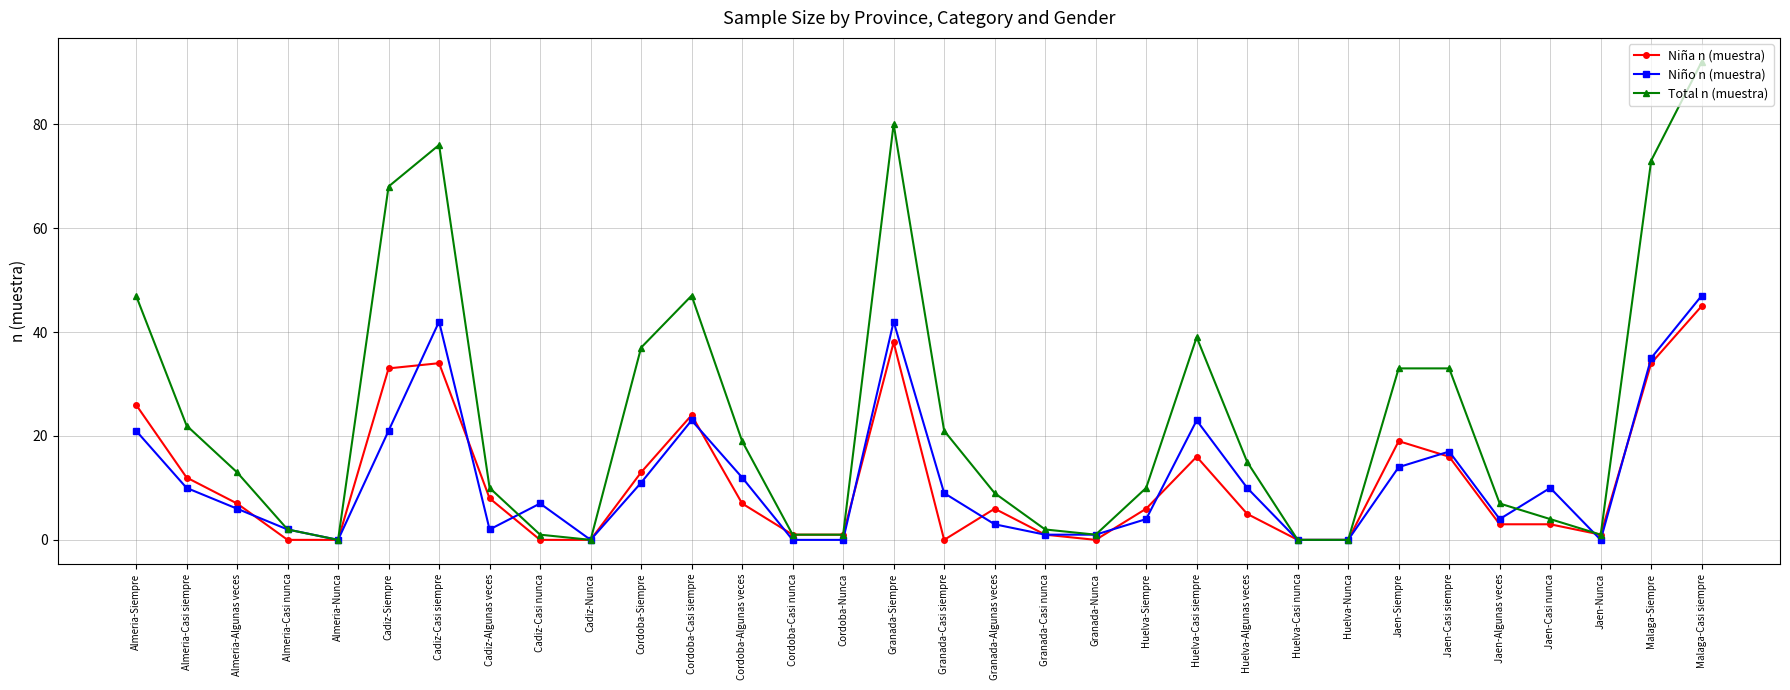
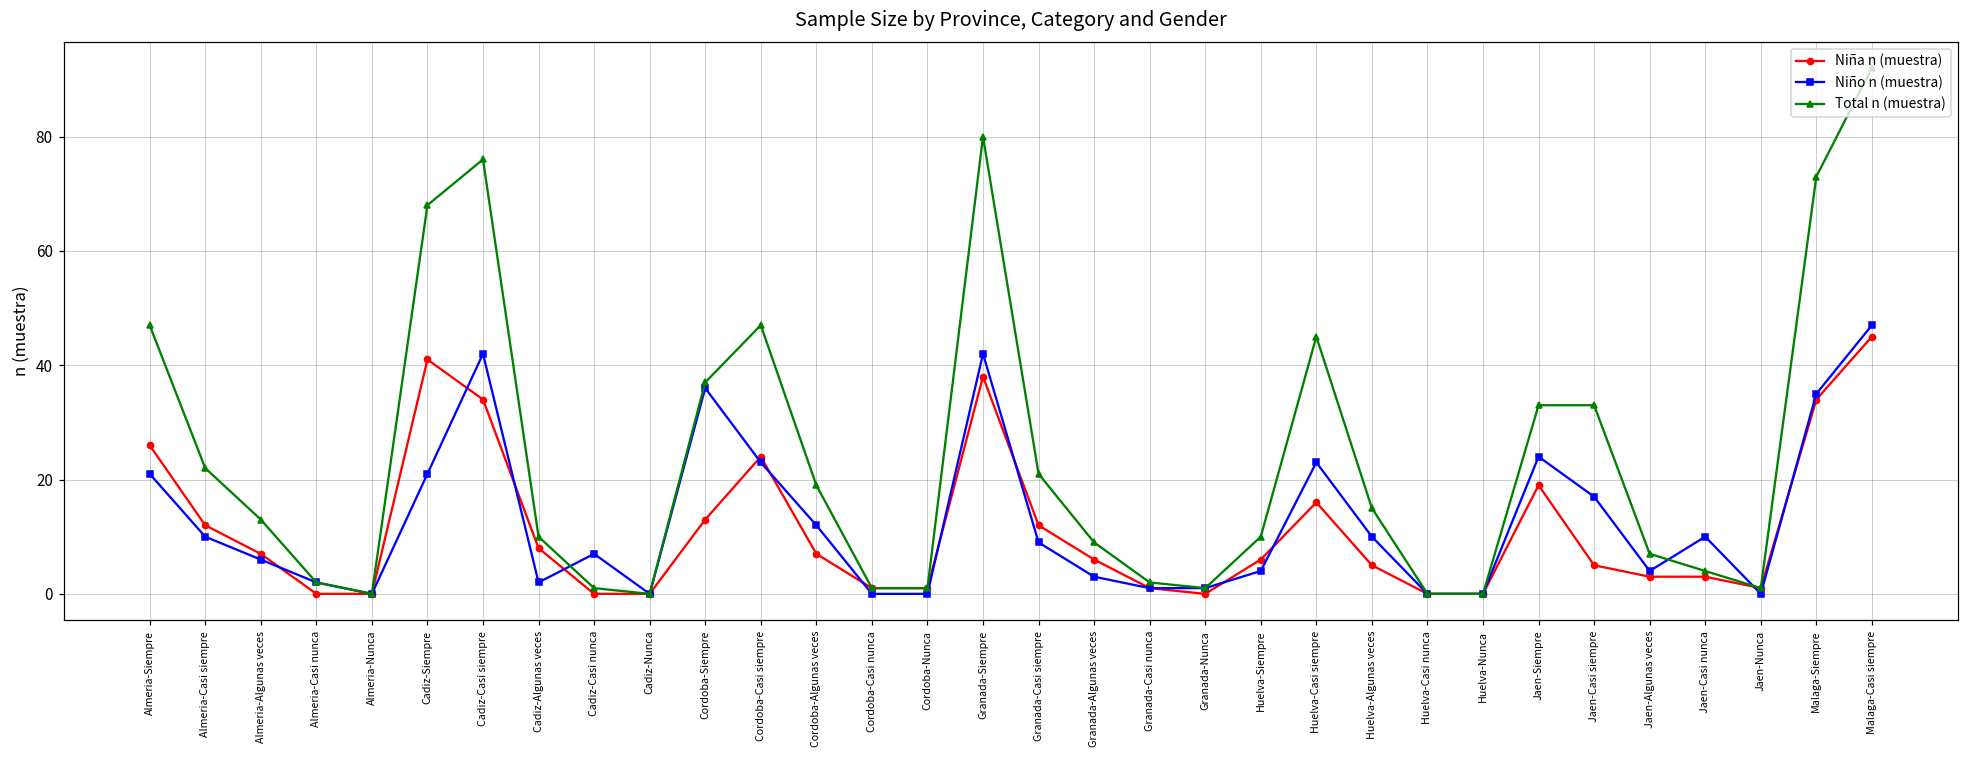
  {
    "Niña n (muestra)": {
      "Almeria-Siempre": 26,
      "Almeria-Casi siempre": 12,
      "Almeria-Algunas veces": 7,
      "Almeria-Casi nunca": 0,
-     "Cadiz-Siempre": 33,
+     "Cadiz-Siempre": 41,
      "Cadiz-Casi siempre": 34,
      "Cadiz-Algunas veces": 8,
      "Cadiz-Casi nunca": 0,
      "Cordoba-Siempre": 13,
      "Cordoba-Casi siempre": 24,
      "Cordoba-Algunas veces": 7,
      "Granada-Siempre": 38,
-     "Granada-Casi siempre": 0,
+     "Granada-Casi siempre": 12,
      "Granada-Algunas veces": 6,
      "Granada-Nunca": 0,
      "Huelva-Siempre": 6,
      "Huelva-Casi siempre": 16,
      "Huelva-Algunas veces": 5,
      "Jaen-Siempre": 19,
-     "Jaen-Casi siempre": 16,
+     "Jaen-Casi siempre": 5,
      "Jaen-Algunas veces": 3,
      "Jaen-Casi nunca": 3,
      "Malaga-Siempre": 34,
      "Malaga-Casi siempre": 45
    },
    "Niño n (muestra)": {
      "Almeria-Siempre": 21,
      "Almeria-Casi siempre": 10,
      "Almeria-Algunas veces": 6,
      "Cadiz-Siempre": 21,
      "Cadiz-Casi siempre": 42,
      "Cadiz-Algunas veces": 2,
      "Cadiz-Casi nunca": 7,
-     "Cordoba-Siempre": 11,
+     "Cordoba-Siempre": 36,
      "Cordoba-Casi siempre": 23,
      "Cordoba-Algunas veces": 12,
      "Cordoba-Casi nunca": 0,
      "Cordoba-Nunca": 0,
      "Granada-Siempre": 42,
      "Granada-Casi siempre": 9,
      "Granada-Algunas veces": 3,
      "Huelva-Siempre": 4,
      "Huelva-Casi siempre": 23,
      "Huelva-Algunas veces": 10,
-     "Jaen-Siempre": 14,
+     "Jaen-Siempre": 24,
      "Jaen-Casi siempre": 17,
      "Jaen-Algunas veces": 4,
      "Jaen-Casi nunca": 10,
      "Jaen-Nunca": 0,
      "Malaga-Siempre": 35,
      "Malaga-Casi siempre": 47
    },
    "Total n (muestra)": {
      "Almeria-Siempre": 47,
      "Almeria-Casi siempre": 22,
      "Almeria-Algunas veces": 13,
      "Cadiz-Siempre": 68,
      "Cadiz-Casi siempre": 76,
      "Cadiz-Algunas veces": 10,
      "Cadiz-Casi nunca": 1,
      "Cordoba-Siempre": 37,
      "Cordoba-Casi siempre": 47,
      "Cordoba-Algunas veces": 19,
      "Granada-Siempre": 80,
      "Granada-Casi siempre": 21,
      "Granada-Algunas veces": 9,
      "Granada-Casi nunca": 2,
      "Huelva-Siempre": 10,
-     "Huelva-Casi siempre": 39,
+     "Huelva-Casi siempre": 45,
      "Huelva-Algunas veces": 15,
      "Jaen-Siempre": 33,
      "Jaen-Casi siempre": 33,
      "Jaen-Algunas veces": 7,
      "Jaen-Casi nunca": 4,
      "Malaga-Siempre": 73
    }
  }
